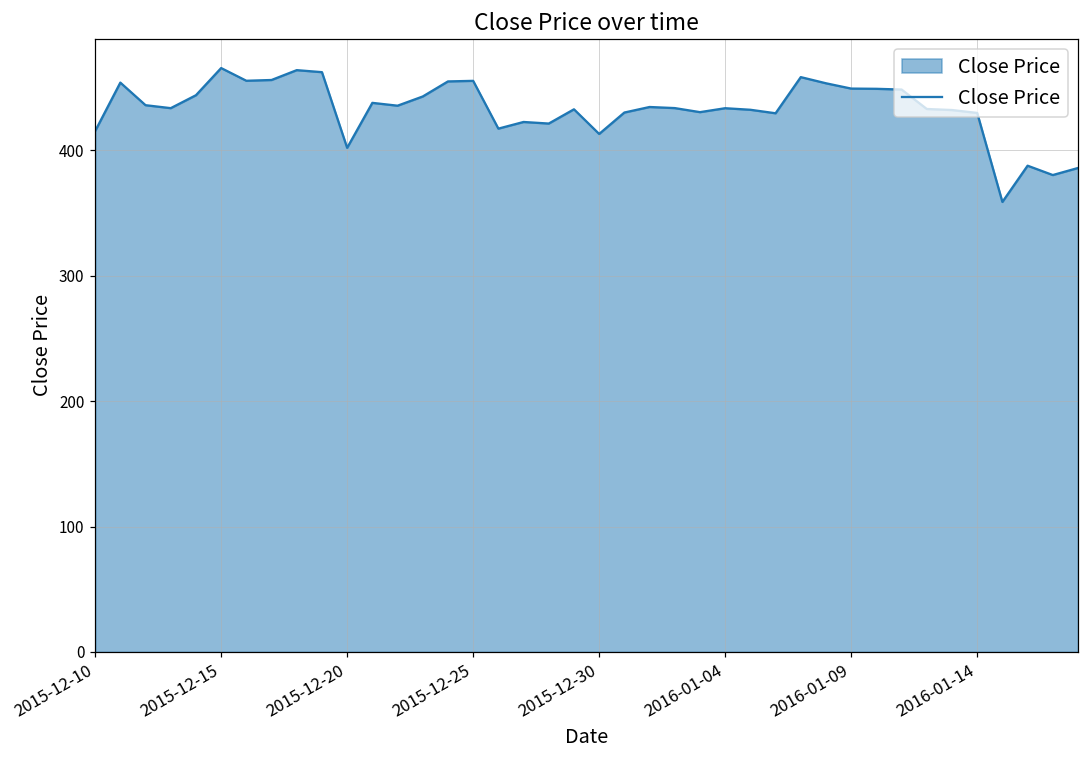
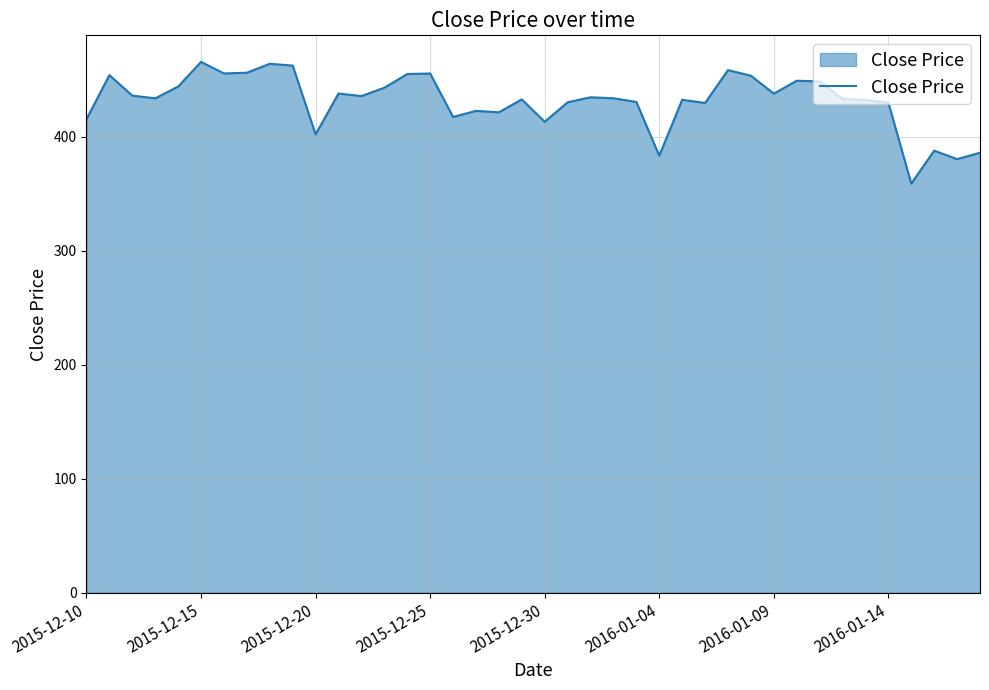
  {
    "2015-12-10": 415,
    "2015-12-15": 466,
    "2015-12-20": 402,
    "2015-12-25": 455,
    "2015-12-30": 413,
-   "2016-01-04": 433,
-   "2016-01-09": 449
+   "2016-01-04": 383,
+   "2016-01-09": 438
  }
